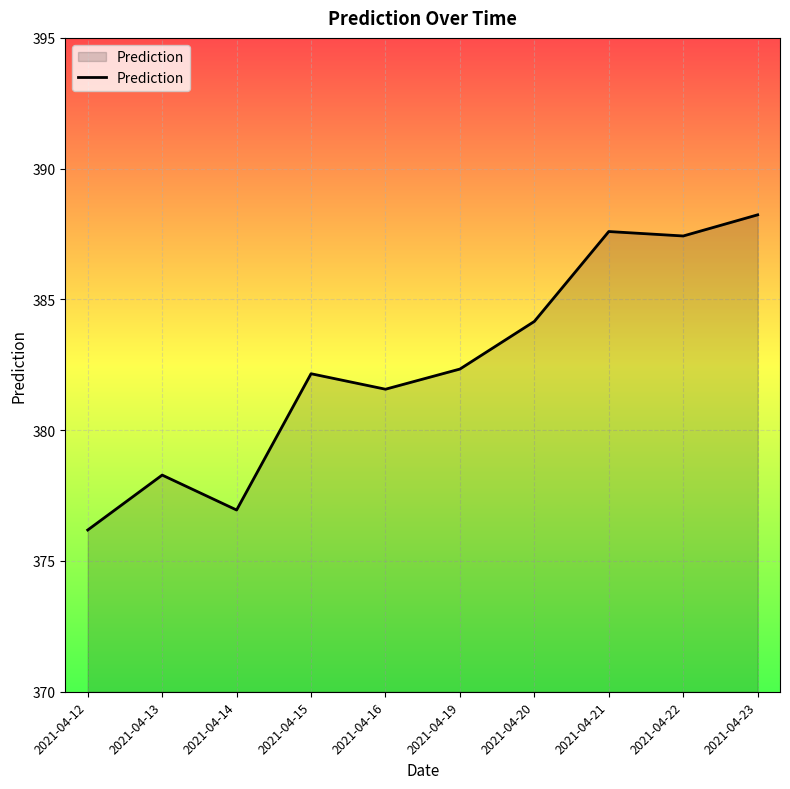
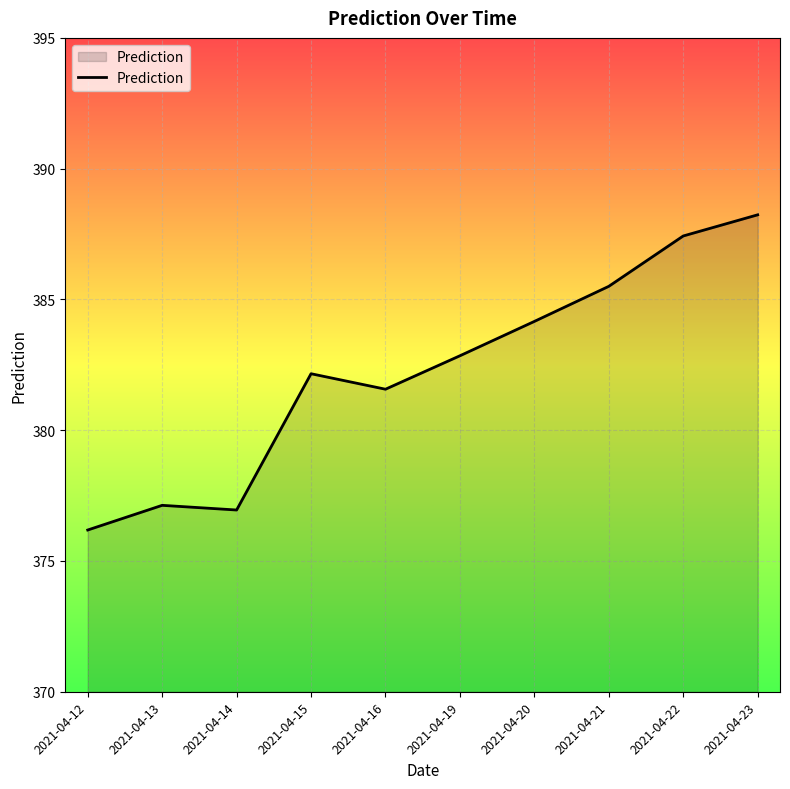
  {
    "2021-04-12": 376.2,
-   "2021-04-13": 378.3,
+   "2021-04-13": 377.1,
    "2021-04-14": 376.9,
    "2021-04-15": 382.2,
    "2021-04-16": 381.6,
-   "2021-04-19": 382.3,
+   "2021-04-19": 382.8,
    "2021-04-20": 384.2,
-   "2021-04-21": 387.6,
+   "2021-04-21": 385.5,
    "2021-04-22": 387.4,
    "2021-04-23": 388.2
  }
